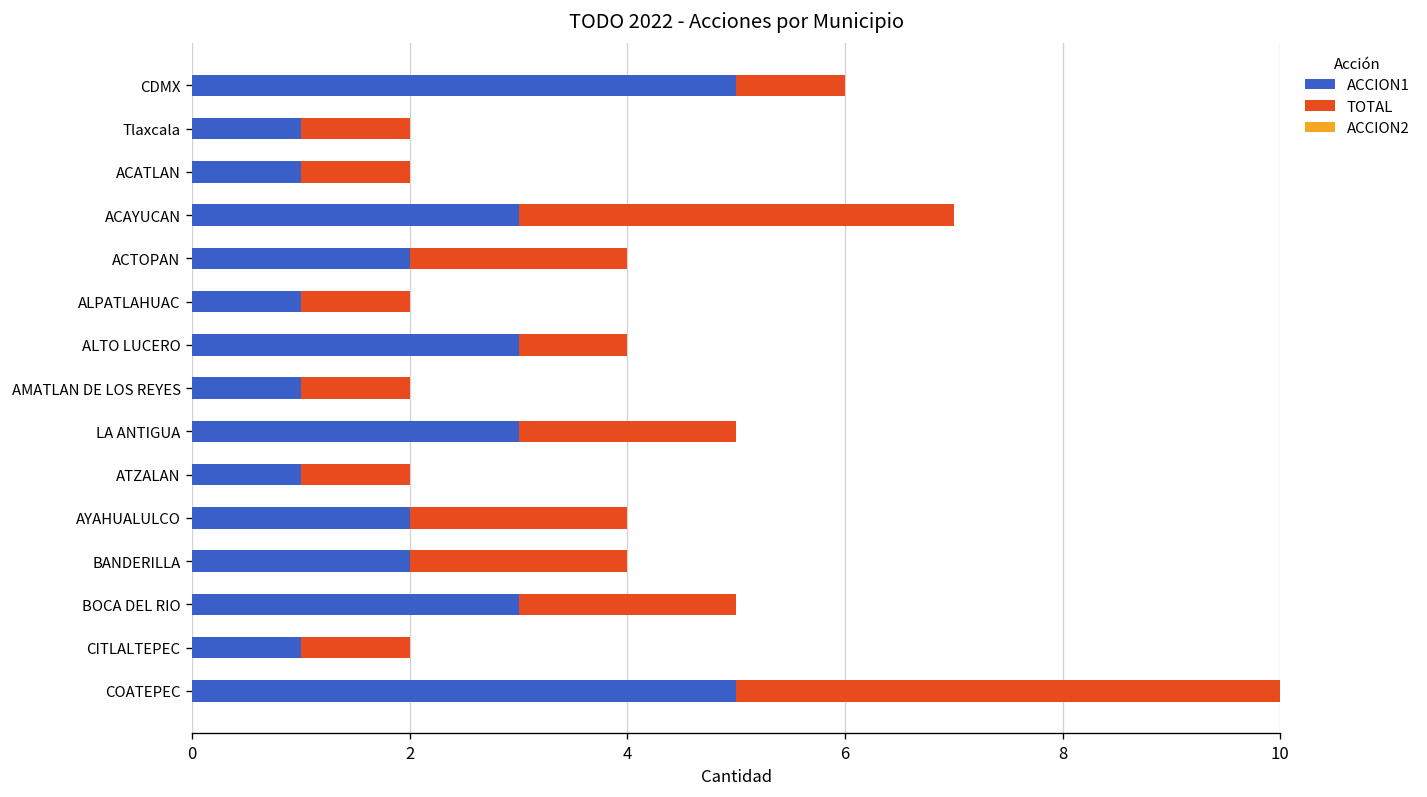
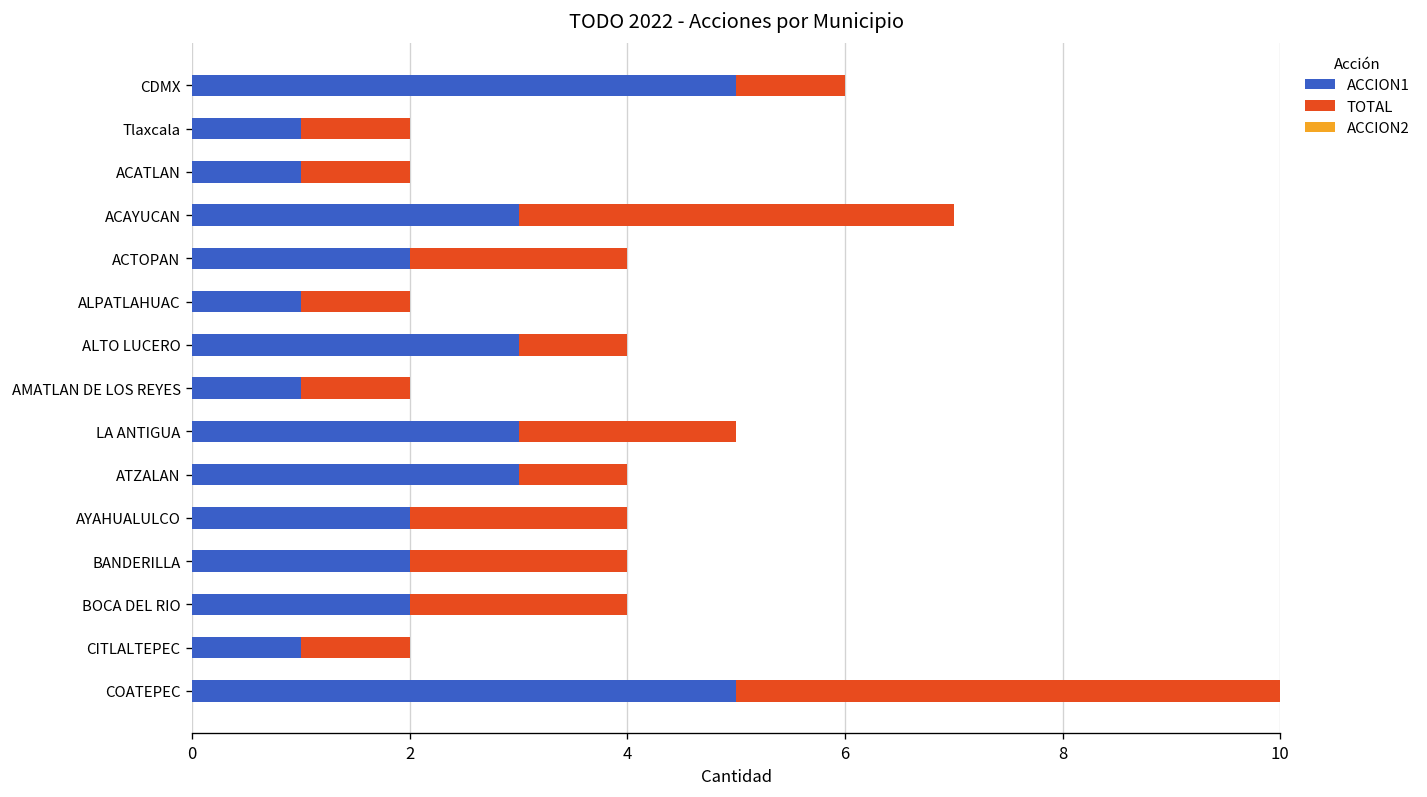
  {
    "ACCION1": {
      "CDMX": 5,
      "Tlaxcala": 1,
      "ACATLAN": 1,
      "ACAYUCAN": 3,
      "ACTOPAN": 2,
      "ALPATLAHUAC": 1,
      "ALTO LUCERO": 3,
      "AMATLAN DE LOS REYES": 1,
      "LA ANTIGUA": 3,
-     "ATZALAN": 1,
+     "ATZALAN": 3,
      "AYAHUALULCO": 2,
      "BANDERILLA": 2,
-     "BOCA DEL RIO": 3,
+     "BOCA DEL RIO": 2,
      "CITLALTEPEC": 1,
      "COATEPEC": 5
    }
  }
